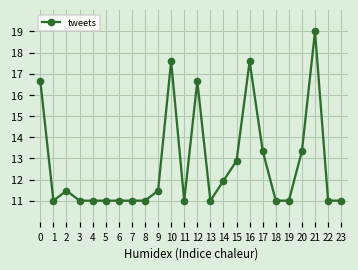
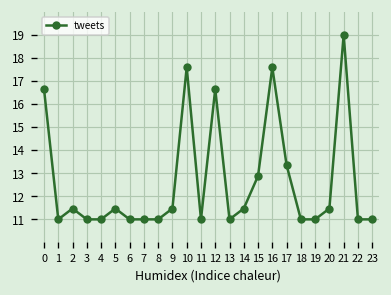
  {
    "0": 16.6,
    "1": 11.0,
    "2": 11.5,
    "3": 11.0,
    "4": 11.0,
-   "5": 11.0,
+   "5": 11.5,
    "6": 11.0,
    "7": 11.0,
    "8": 11.0,
    "9": 11.5,
    "10": 17.6,
    "11": 11.0,
    "12": 16.6,
    "13": 11.0,
-   "14": 11.9,
+   "14": 11.5,
    "15": 12.9,
    "16": 17.6,
    "17": 13.4,
    "18": 11.0,
    "19": 11.0,
-   "20": 13.4,
+   "20": 11.5,
    "21": 19.0,
    "22": 11.0,
    "23": 11.0
  }
